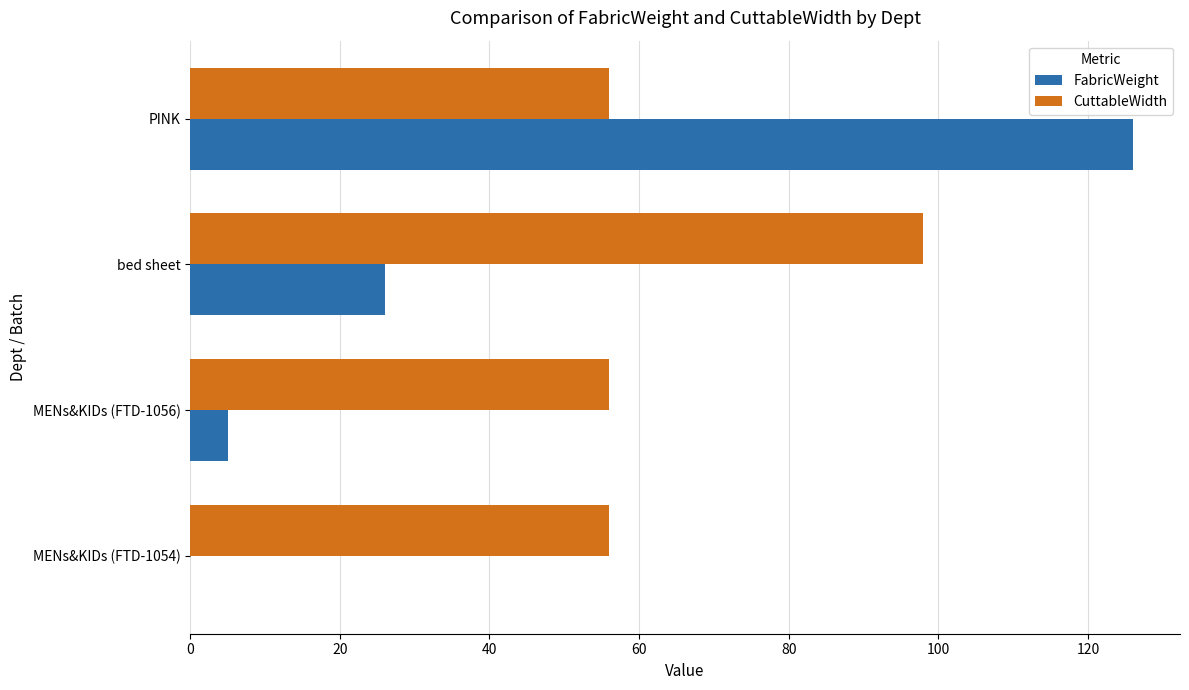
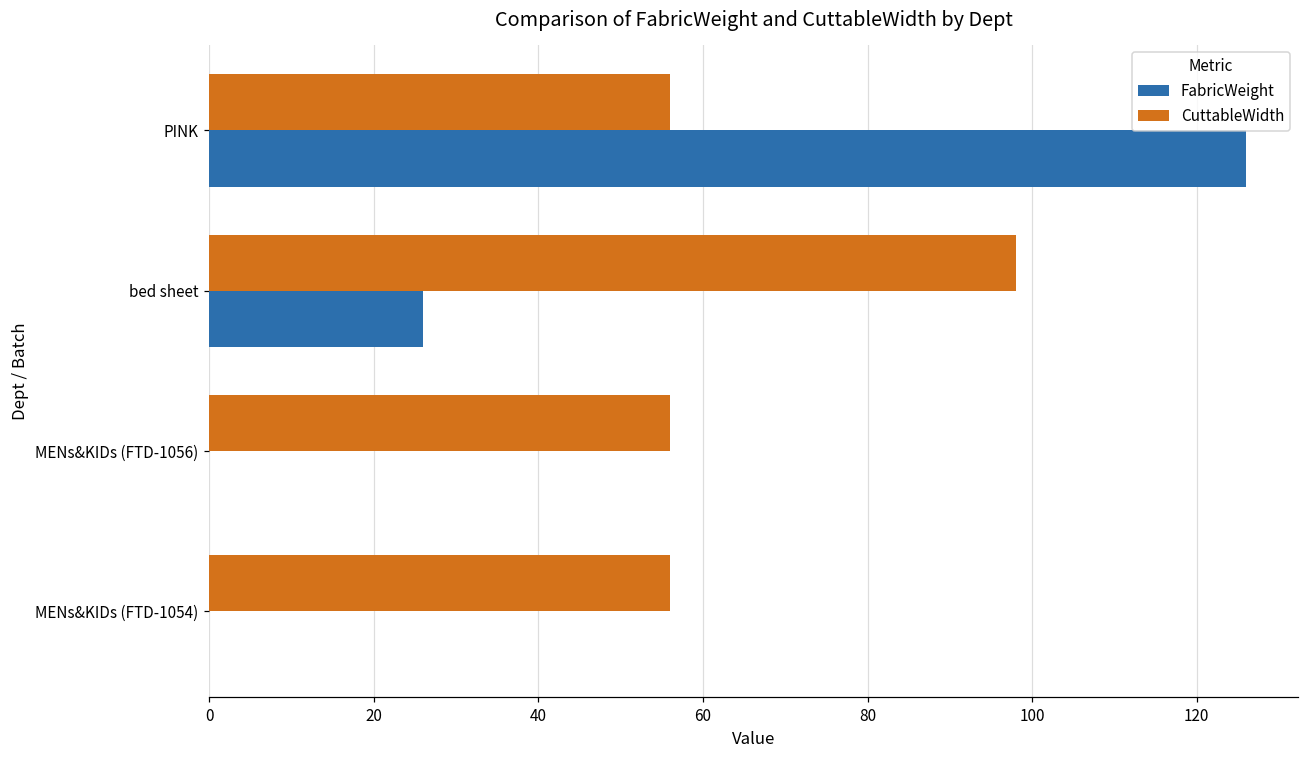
  {
    "FabricWeight": {
      "PINK": 126,
      "bed sheet": 26,
-     "MENs&KIDs (FTD-1056)": 5,
+     "MENs&KIDs (FTD-1056)": 0,
      "MENs&KIDs (FTD-1054)": 0
    },
    "CuttableWidth": {
      "PINK": 56,
      "bed sheet": 98,
      "MENs&KIDs (FTD-1056)": 56,
      "MENs&KIDs (FTD-1054)": 56
    }
  }
